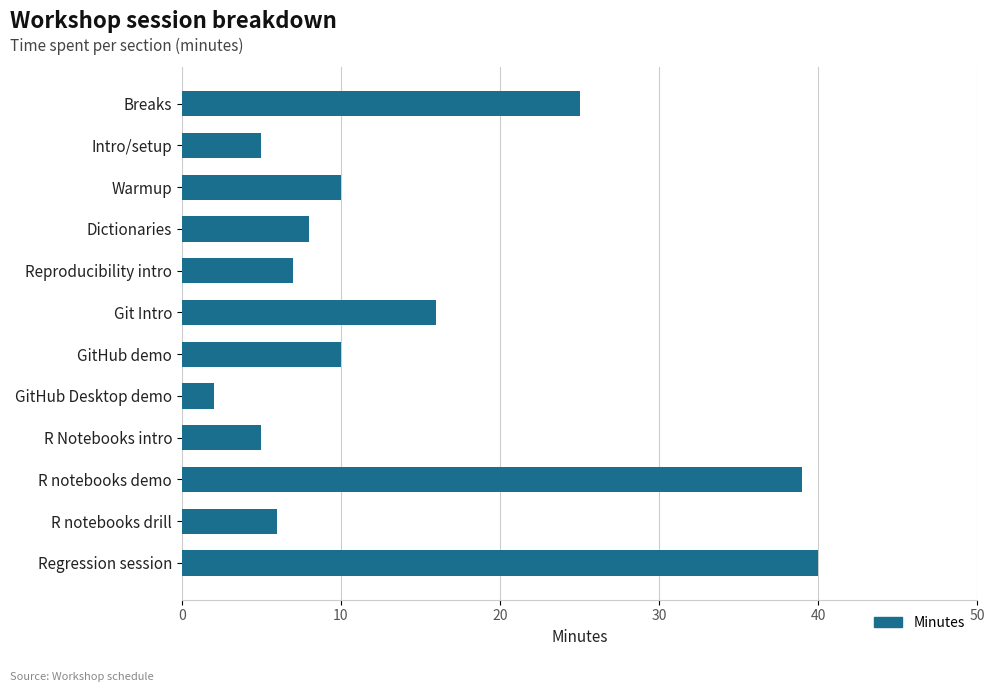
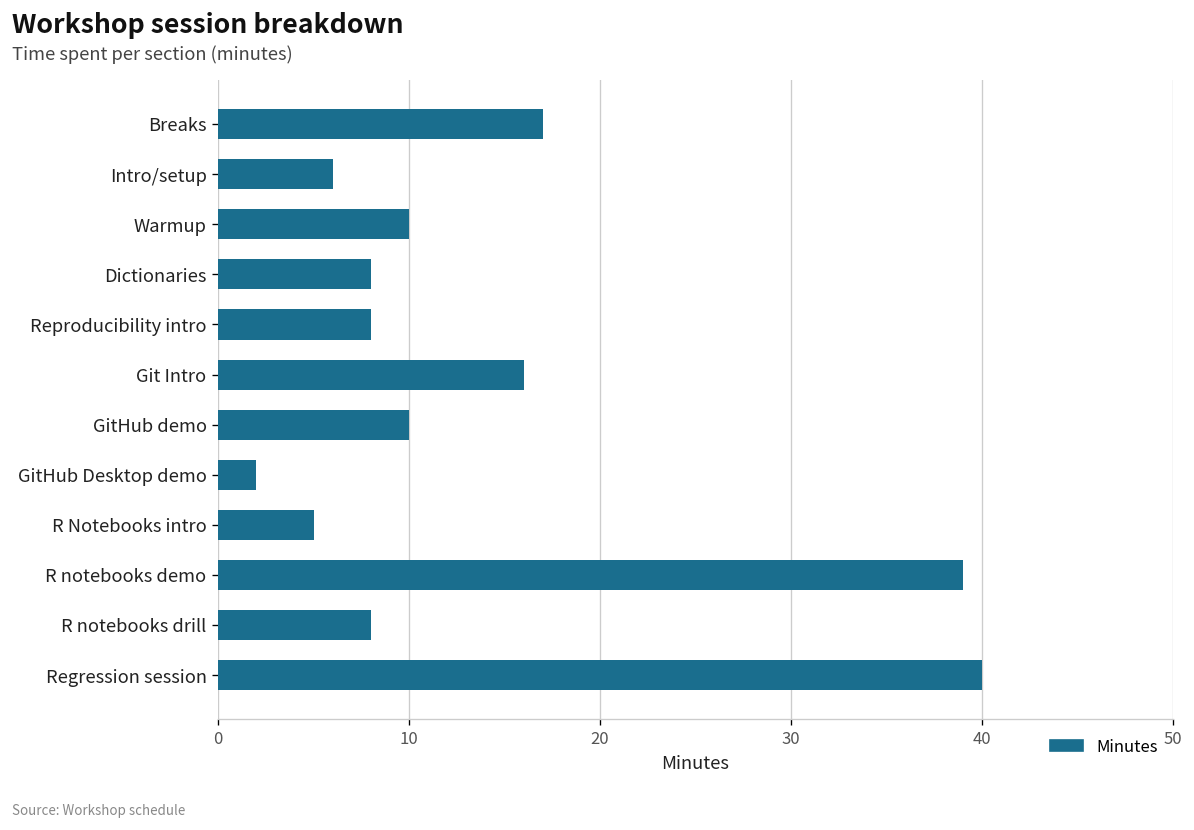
  {
-   "Breaks": 25,
-   "Intro/setup": 5,
+   "Breaks": 17,
+   "Intro/setup": 6,
    "Warmup": 10,
    "Dictionaries": 8,
-   "Reproducibility intro": 7,
+   "Reproducibility intro": 8,
    "Git Intro": 16,
    "GitHub demo": 10,
    "GitHub Desktop demo": 2,
    "R Notebooks intro": 5,
    "R notebooks demo": 39,
-   "R notebooks drill": 6,
+   "R notebooks drill": 8,
    "Regression session": 40
  }
